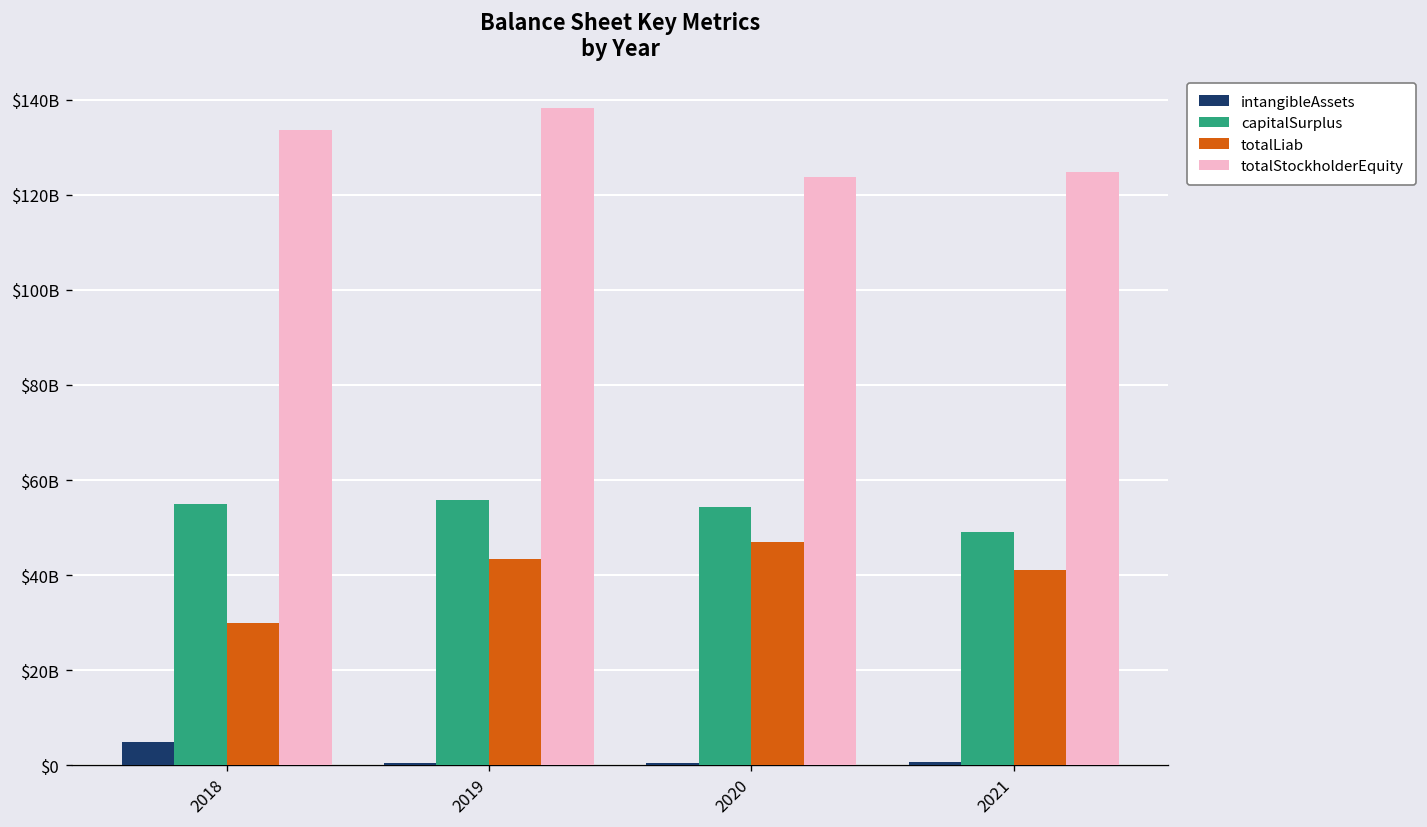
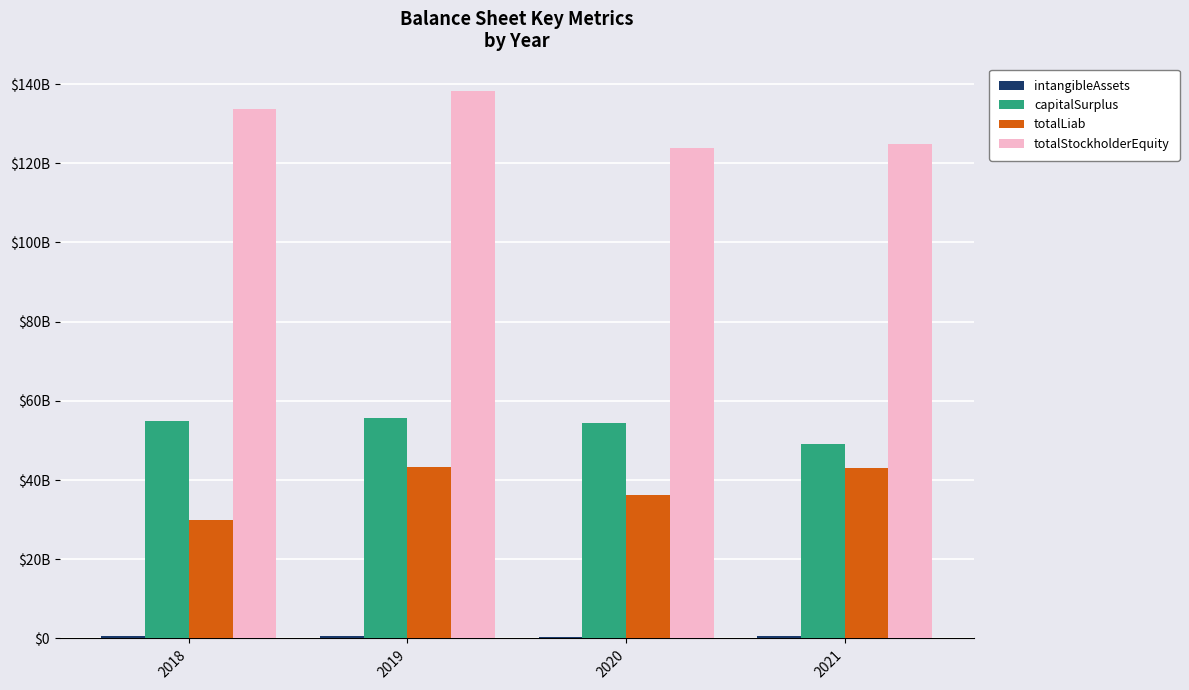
  {
    "intangibleAssets": {
-     "2018": "$5000000000",
+     "2018": "$1000000000",
      "2021": "$1000000000"
    },
    "capitalSurplus": {
      "2018": "$55000000000",
      "2019": "$56000000000",
      "2020": "$54000000000",
      "2021": "$49000000000"
    },
    "totalLiab": {
      "2018": "$30000000000",
      "2019": "$43000000000",
-     "2020": "$47000000000",
-     "2021": "$41000000000"
+     "2020": "$36000000000",
+     "2021": "$43000000000"
    },
    "totalStockholderEquity": {
      "2018": "$134000000000",
      "2019": "$138000000000",
      "2020": "$124000000000",
      "2021": "$125000000000"
    }
  }
